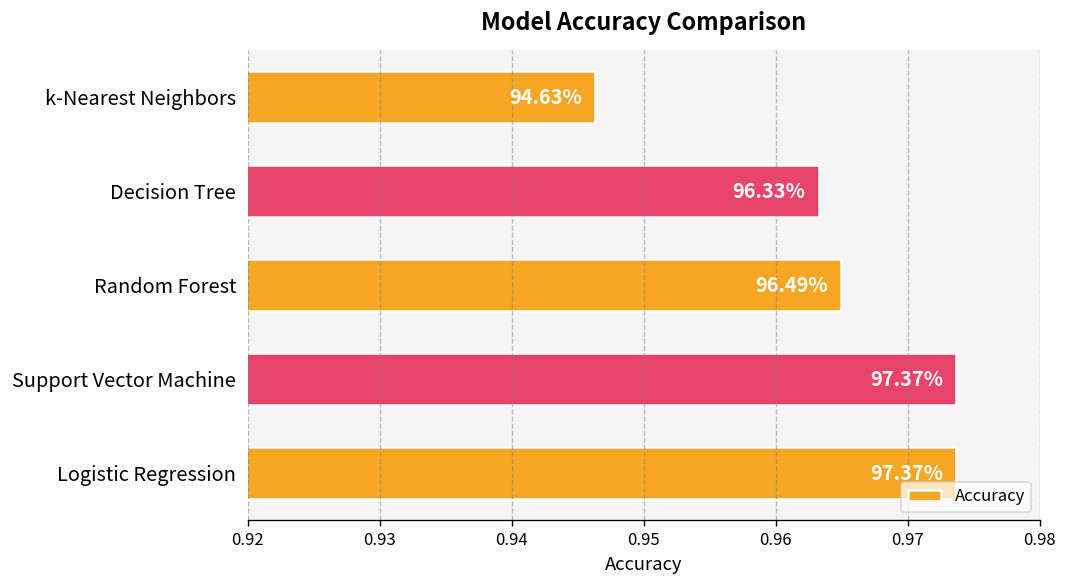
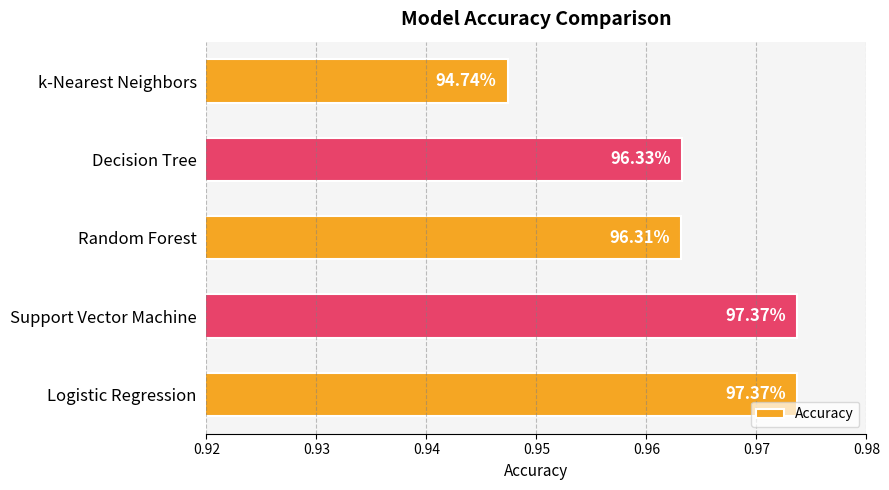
  {
-   "k-Nearest Neighbors": "94.63%",
+   "k-Nearest Neighbors": "94.74%",
    "Decision Tree": "96.33%",
-   "Random Forest": "96.49%",
+   "Random Forest": "96.31%",
    "Support Vector Machine": "97.37%"
  }
